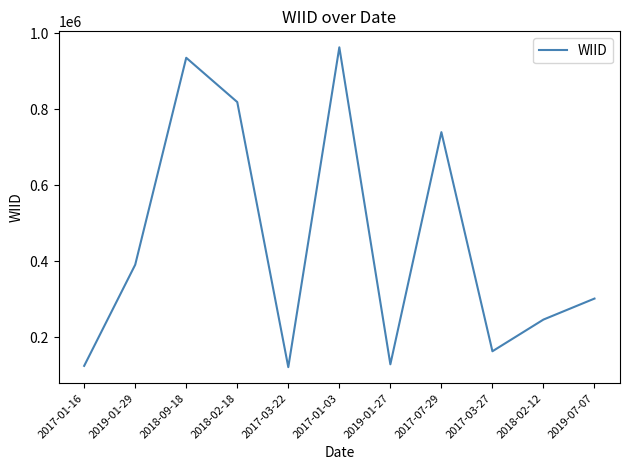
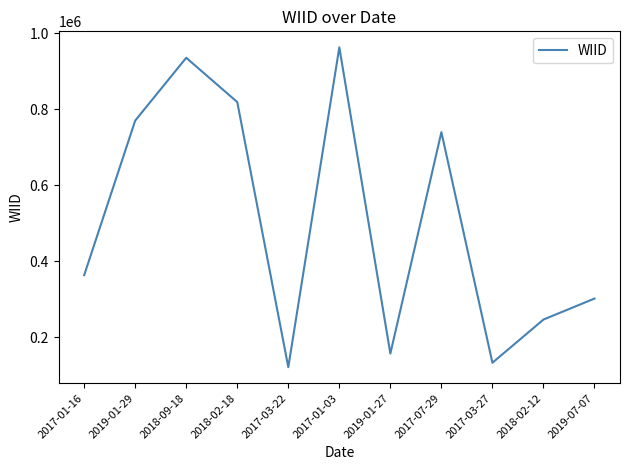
  {
-   "2017-01-16": 130000,
-   "2019-01-29": 390000,
+   "2017-01-16": 360000,
+   "2019-01-29": 770000,
    "2018-09-18": 940000,
    "2018-02-18": 820000,
    "2017-03-22": 120000,
    "2017-01-03": 960000,
-   "2019-01-27": 130000,
+   "2019-01-27": 160000,
    "2017-07-29": 740000,
-   "2017-03-27": 160000,
+   "2017-03-27": 130000,
    "2018-02-12": 250000,
    "2019-07-07": 300000
  }
